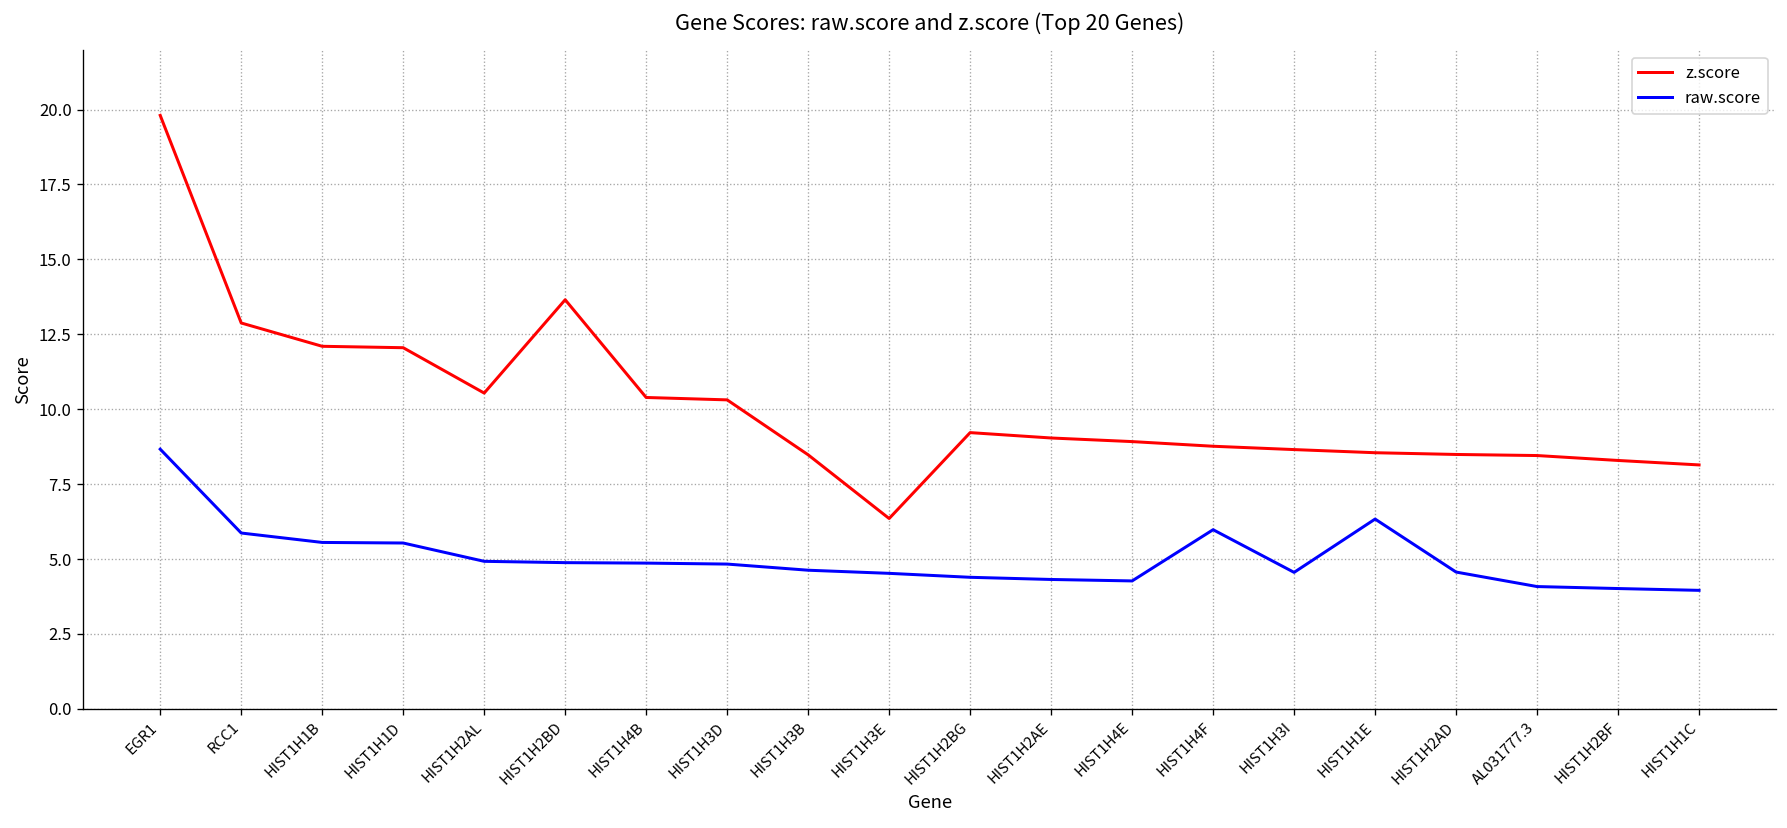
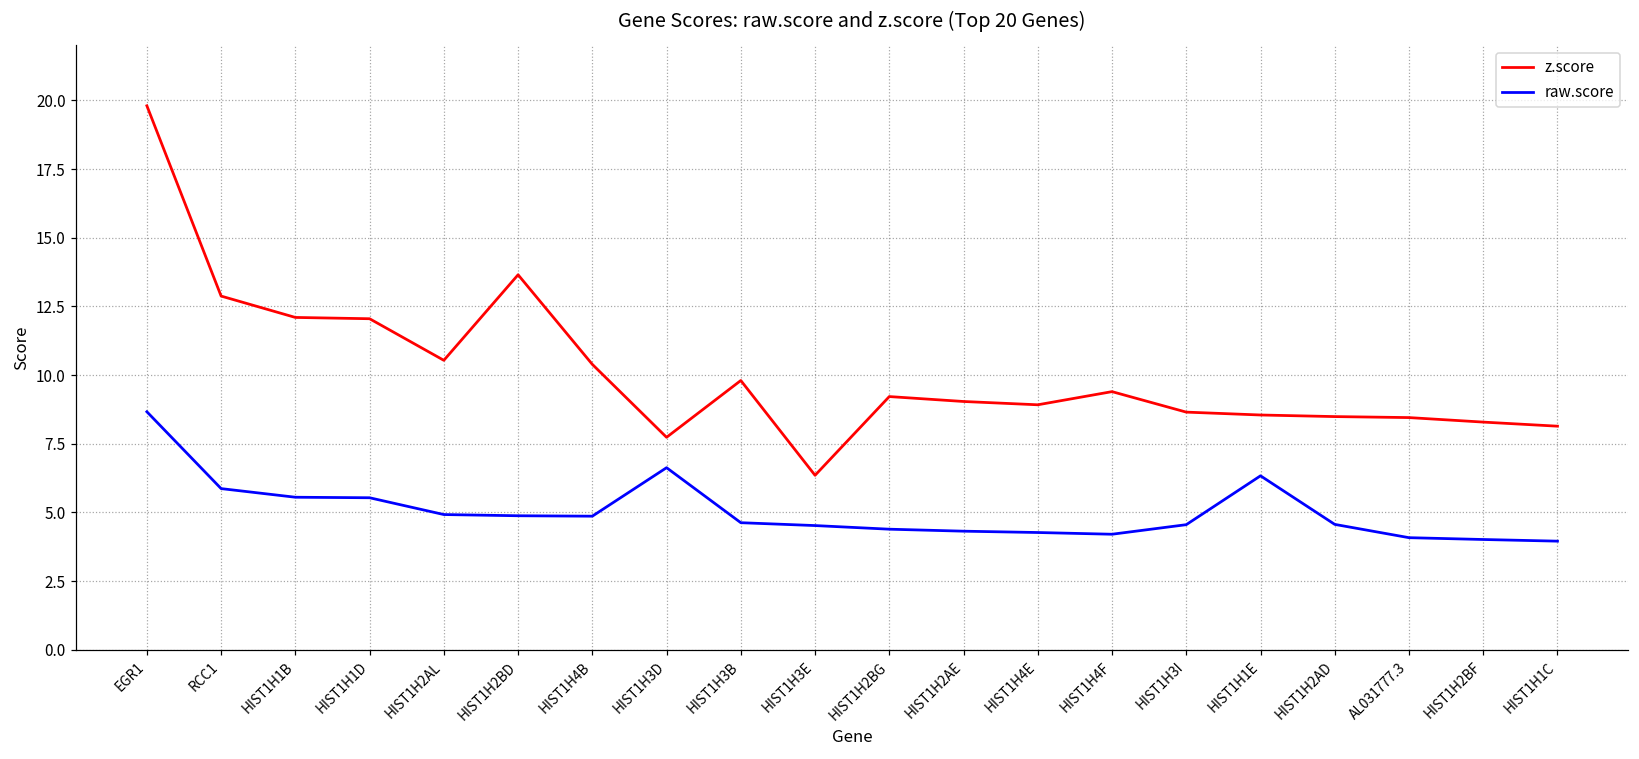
  {
    "z.score": {
      "EGR1": 19.8,
      "RCC1": 12.9,
      "HIST1H1B": 12.1,
      "HIST1H1D": 12.1,
      "HIST1H2AL": 10.5,
      "HIST1H2BD": 13.7,
      "HIST1H4B": 10.4,
-     "HIST1H3D": 10.3,
-     "HIST1H3B": 8.5,
+     "HIST1H3D": 7.7,
+     "HIST1H3B": 9.8,
      "HIST1H3E": 6.4,
      "HIST1H2BG": 9.2,
      "HIST1H2AE": 9.0,
      "HIST1H4E": 8.9,
-     "HIST1H4F": 8.8,
+     "HIST1H4F": 9.4,
      "HIST1H3I": 8.7,
      "HIST1H1E": 8.5,
      "HIST1H2AD": 8.5,
      "AL031777.3": 8.5,
      "HIST1H2BF": 8.3,
      "HIST1H1C": 8.1
    },
    "raw.score": {
      "EGR1": 8.7,
      "RCC1": 5.9,
      "HIST1H1B": 5.6,
      "HIST1H1D": 5.5,
      "HIST1H2AL": 4.9,
      "HIST1H2BD": 4.9,
      "HIST1H4B": 4.9,
-     "HIST1H3D": 4.8,
+     "HIST1H3D": 6.6,
      "HIST1H3B": 4.6,
      "HIST1H3E": 4.5,
      "HIST1H2BG": 4.4,
      "HIST1H2AE": 4.3,
      "HIST1H4E": 4.3,
-     "HIST1H4F": 6.0,
+     "HIST1H4F": 4.2,
      "HIST1H3I": 4.6,
      "HIST1H1E": 6.3,
      "HIST1H2AD": 4.6,
      "AL031777.3": 4.1,
      "HIST1H2BF": 4.0,
      "HIST1H1C": 4.0
    }
  }
